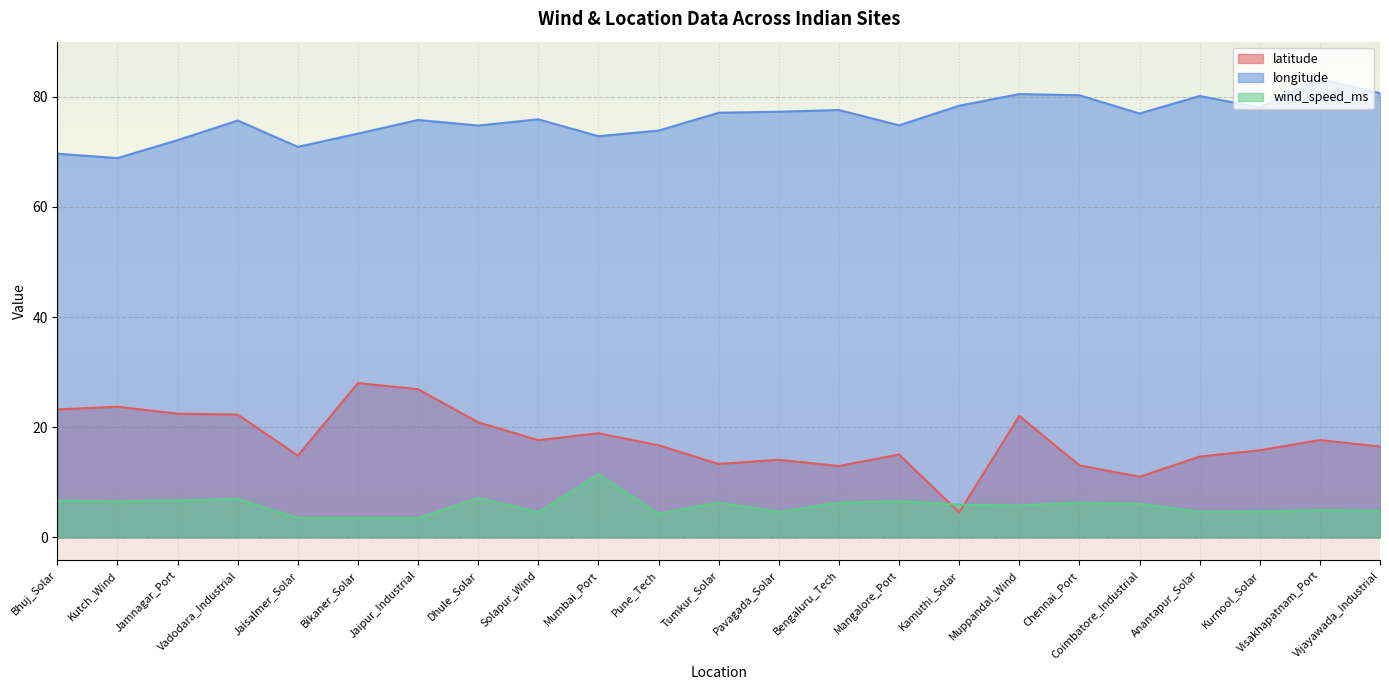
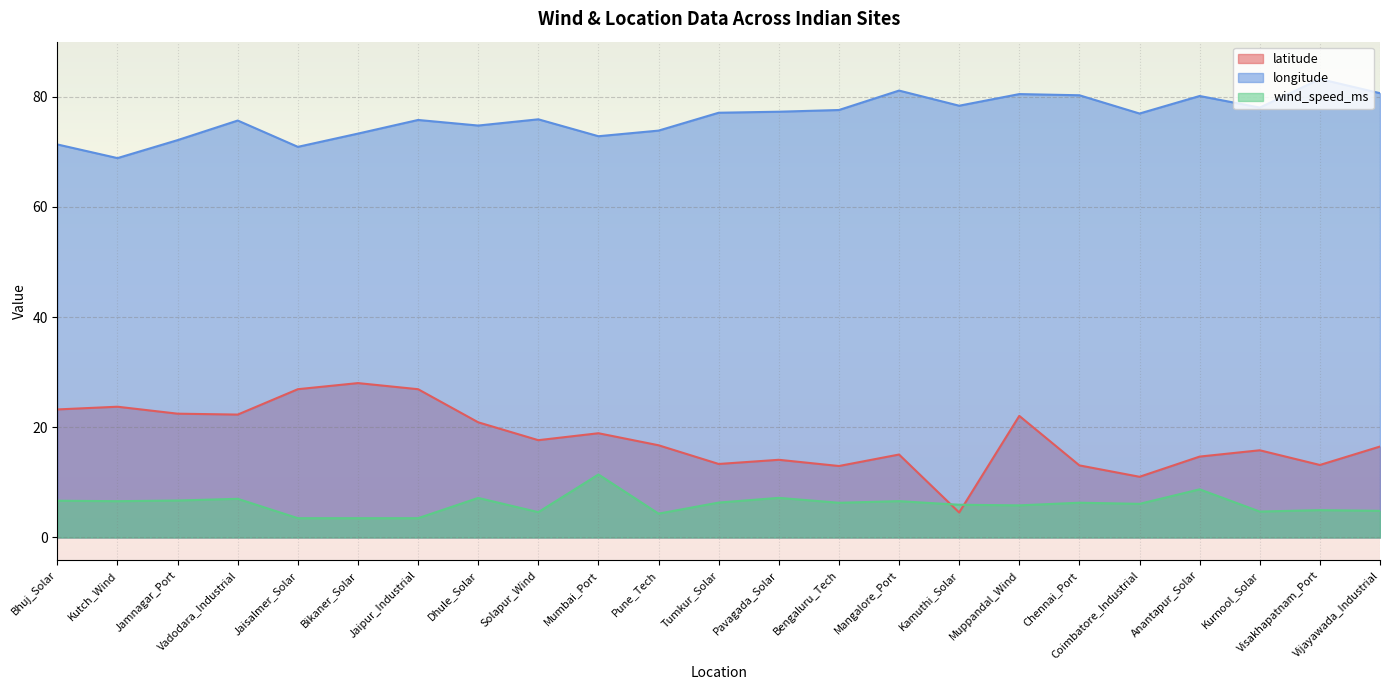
  {
    "latitude": {
      "Bhuj_Solar": 23,
      "Kutch_Wind": 24,
      "Jamnagar_Port": 22,
      "Vadodara_Industrial": 22,
-     "Jaisalmer_Solar": 15,
+     "Jaisalmer_Solar": 27,
      "Bikaner_Solar": 28,
      "Jaipur_Industrial": 27,
      "Dhule_Solar": 21,
      "Solapur_Wind": 18,
      "Mumbai_Port": 19,
      "Pune_Tech": 17,
      "Tumkur_Solar": 13,
      "Pavagada_Solar": 14,
      "Bengaluru_Tech": 13,
      "Mangalore_Port": 15,
      "Kamuthi_Solar": 5,
      "Muppandal_Wind": 22,
      "Chennai_Port": 13,
      "Coimbatore_Industrial": 11,
      "Anantapur_Solar": 15,
      "Kurnool_Solar": 16,
-     "Visakhapatnam_Port": 18,
+     "Visakhapatnam_Port": 13,
      "Vijayawada_Industrial": 17
    },
    "longitude": {
-     "Bhuj_Solar": 70,
+     "Bhuj_Solar": 71,
      "Kutch_Wind": 69,
      "Jamnagar_Port": 72,
      "Vadodara_Industrial": 76,
      "Jaisalmer_Solar": 71,
      "Bikaner_Solar": 73,
      "Jaipur_Industrial": 76,
      "Dhule_Solar": 75,
      "Solapur_Wind": 76,
      "Mumbai_Port": 73,
      "Pune_Tech": 74,
      "Tumkur_Solar": 77,
      "Pavagada_Solar": 77,
      "Bengaluru_Tech": 78,
-     "Mangalore_Port": 75,
+     "Mangalore_Port": 81,
      "Kamuthi_Solar": 78,
      "Muppandal_Wind": 80,
      "Chennai_Port": 80,
      "Coimbatore_Industrial": 77,
      "Anantapur_Solar": 80,
      "Vijayawada_Industrial": 81
    },
    "wind_speed_ms": {
      "Bhuj_Solar": 7,
      "Kutch_Wind": 7,
      "Jamnagar_Port": 7,
      "Vadodara_Industrial": 7,
      "Jaisalmer_Solar": 4,
      "Bikaner_Solar": 4,
      "Jaipur_Industrial": 4,
      "Dhule_Solar": 7,
      "Solapur_Wind": 5,
      "Mumbai_Port": 11,
      "Pune_Tech": 4,
      "Tumkur_Solar": 6,
-     "Pavagada_Solar": 5,
+     "Pavagada_Solar": 7,
      "Bengaluru_Tech": 6,
      "Mangalore_Port": 7,
      "Kamuthi_Solar": 6,
      "Muppandal_Wind": 6,
      "Chennai_Port": 6,
      "Coimbatore_Industrial": 6,
-     "Anantapur_Solar": 5,
+     "Anantapur_Solar": 9,
      "Kurnool_Solar": 5,
      "Visakhapatnam_Port": 5,
      "Vijayawada_Industrial": 5
    }
  }
